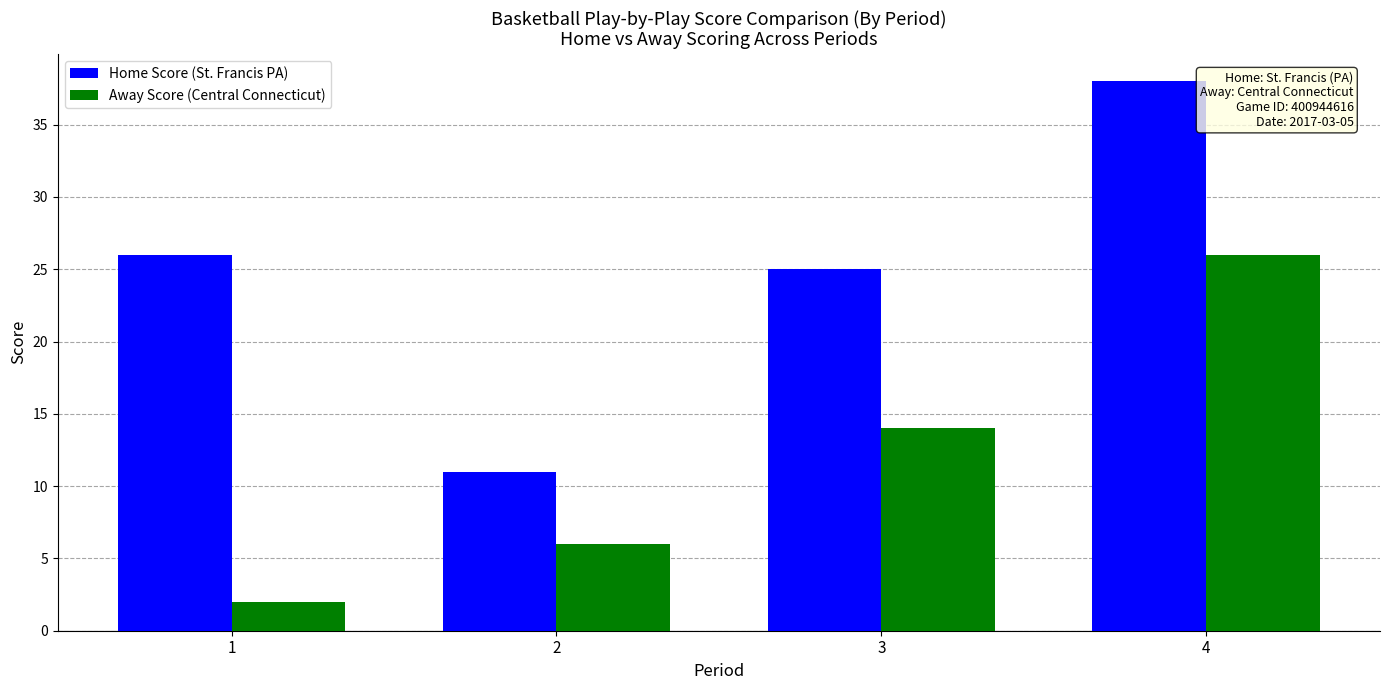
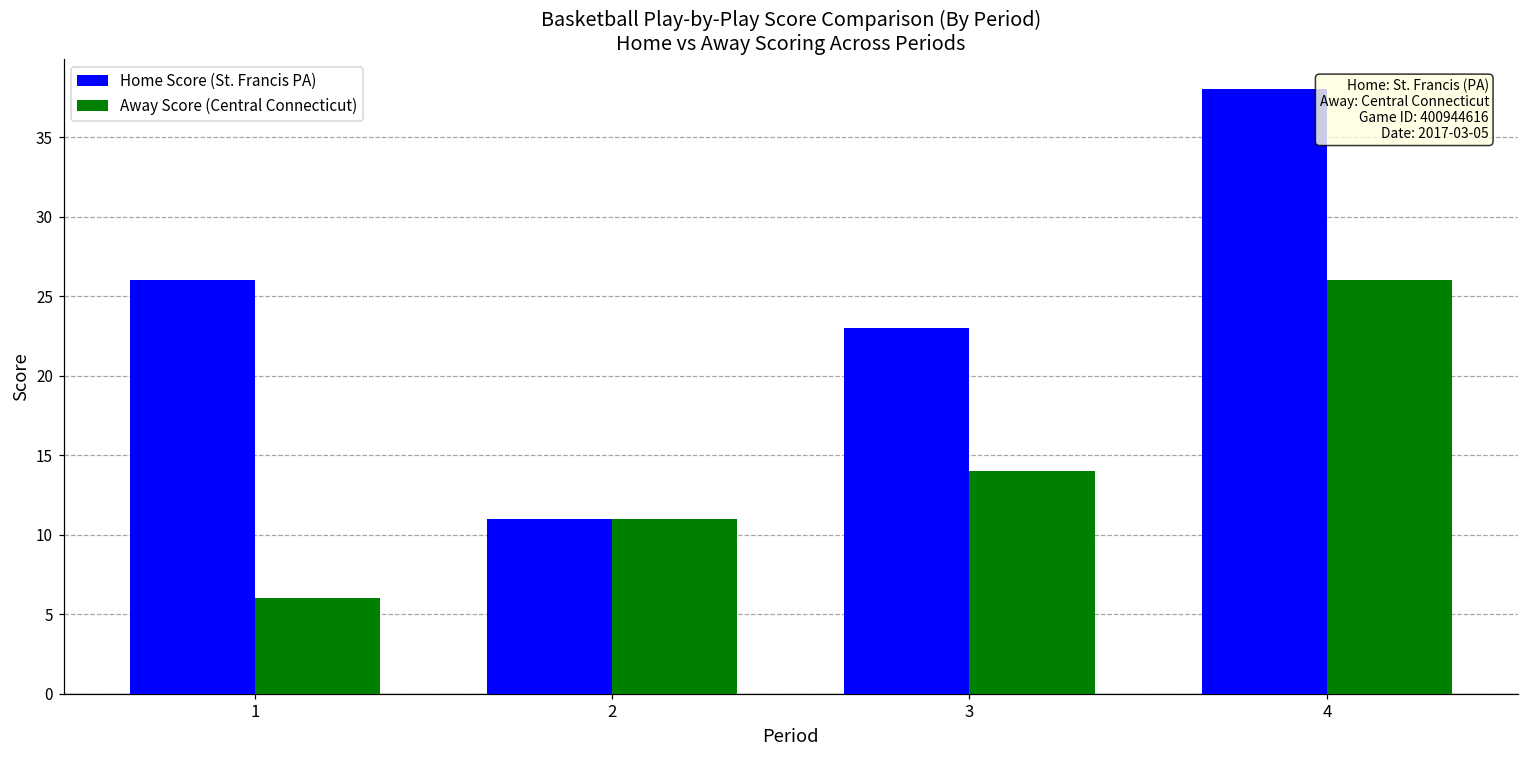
  {
    "Home Score (St. Francis PA)": {
      "1": 26,
      "2": 11,
-     "3": 25,
+     "3": 23,
      "4": 38
    },
    "Away Score (Central Connecticut)": {
-     "1": 2,
-     "2": 6,
+     "1": 6,
+     "2": 11,
      "3": 14,
      "4": 26
    }
  }
